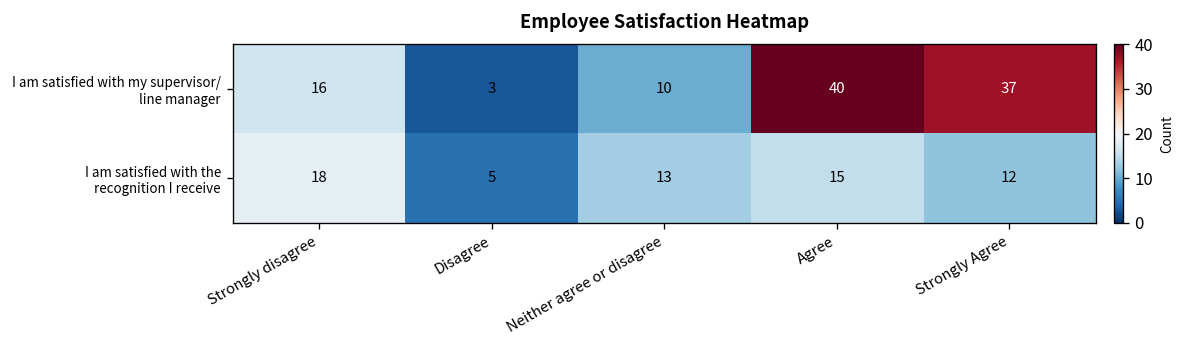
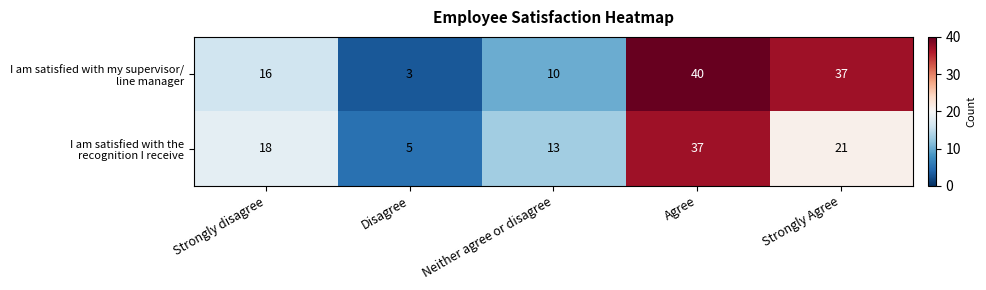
  {
    "I am satisfied with my supervisor/ line manager": {
      "Strongly disagree": 16,
      "Disagree": 3,
      "Neither agree or disagree": 10,
      "Agree": 40,
      "Strongly Agree": 37
    },
    "I am satisfied with the recognition I receive": {
      "Strongly disagree": 18,
      "Disagree": 5,
      "Neither agree or disagree": 13,
-     "Agree": 15,
-     "Strongly Agree": 12
+     "Agree": 37,
+     "Strongly Agree": 21
    }
  }
